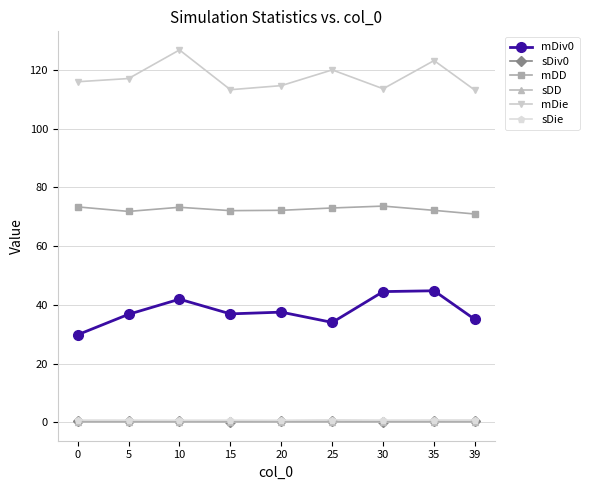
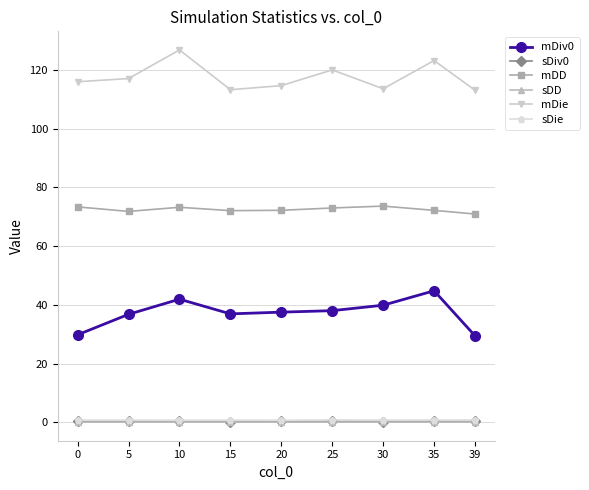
  {
    "mDiv0": {
      "0": 30,
      "5": 37,
      "10": 42,
      "15": 37,
      "20": 38,
-     "25": 34,
-     "30": 45,
+     "25": 38,
+     "30": 40,
      "35": 45,
-     "39": 35
+     "39": 30
    }
  }
